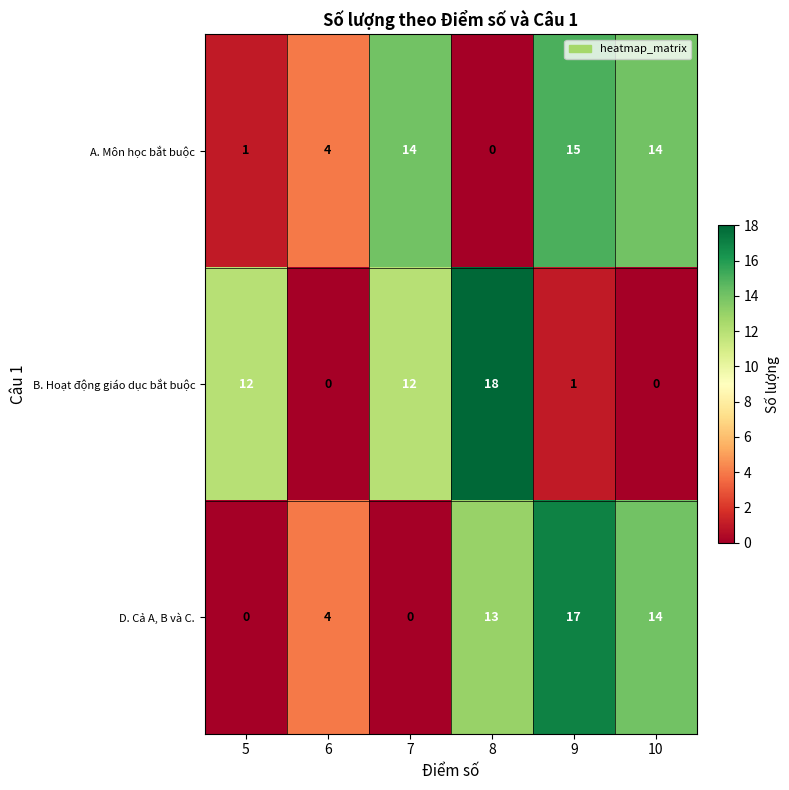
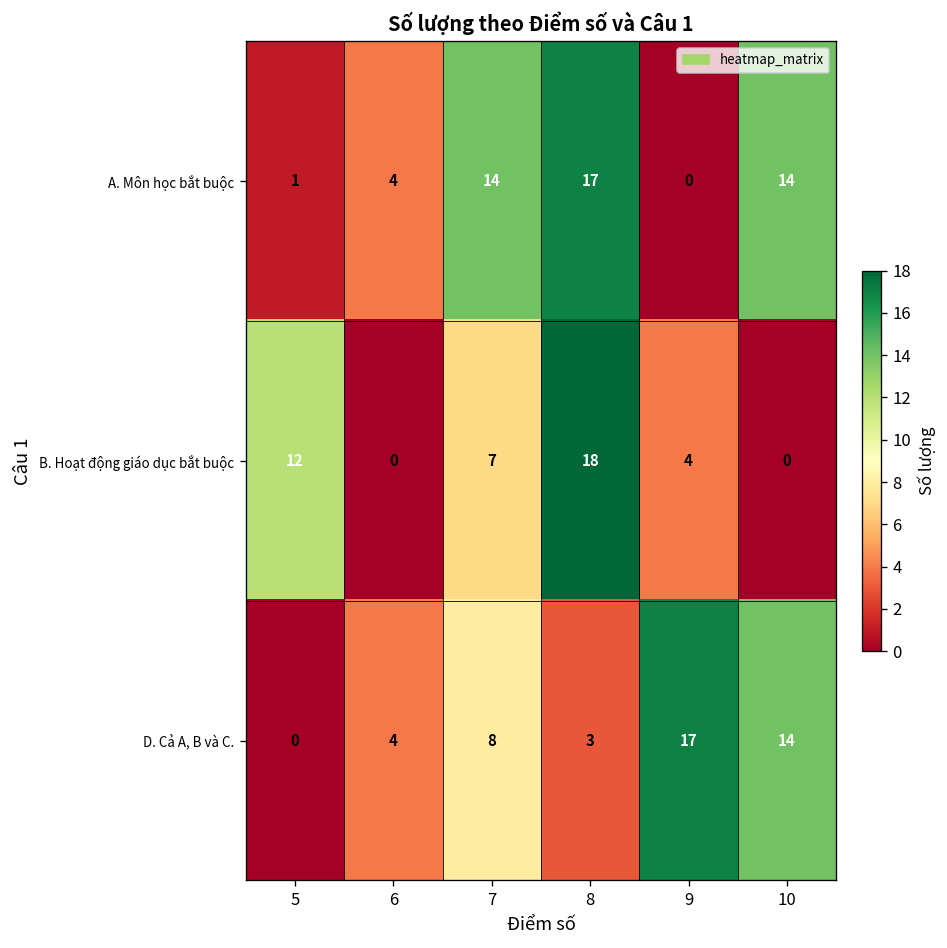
  {
    "A. Môn học bắt buộc": {
      "5": 1,
      "6": 4,
      "7": 14,
-     "8": 0,
-     "9": 15,
+     "8": 17,
+     "9": 0,
      "10": 14
    },
    "B. Hoạt động giáo dục bắt buộc": {
      "5": 12,
      "6": 0,
-     "7": 12,
+     "7": 7,
      "8": 18,
-     "9": 1,
+     "9": 4,
      "10": 0
    },
    "D. Cả A, B và C.": {
      "5": 0,
      "6": 4,
-     "7": 0,
-     "8": 13,
+     "7": 8,
+     "8": 3,
      "9": 17,
      "10": 14
    }
  }
